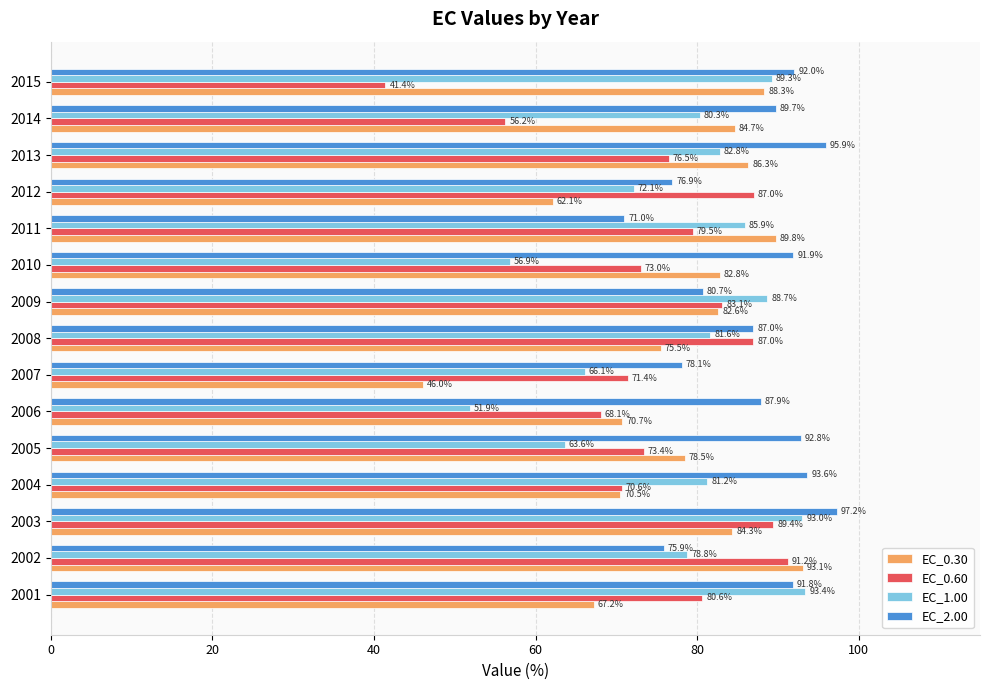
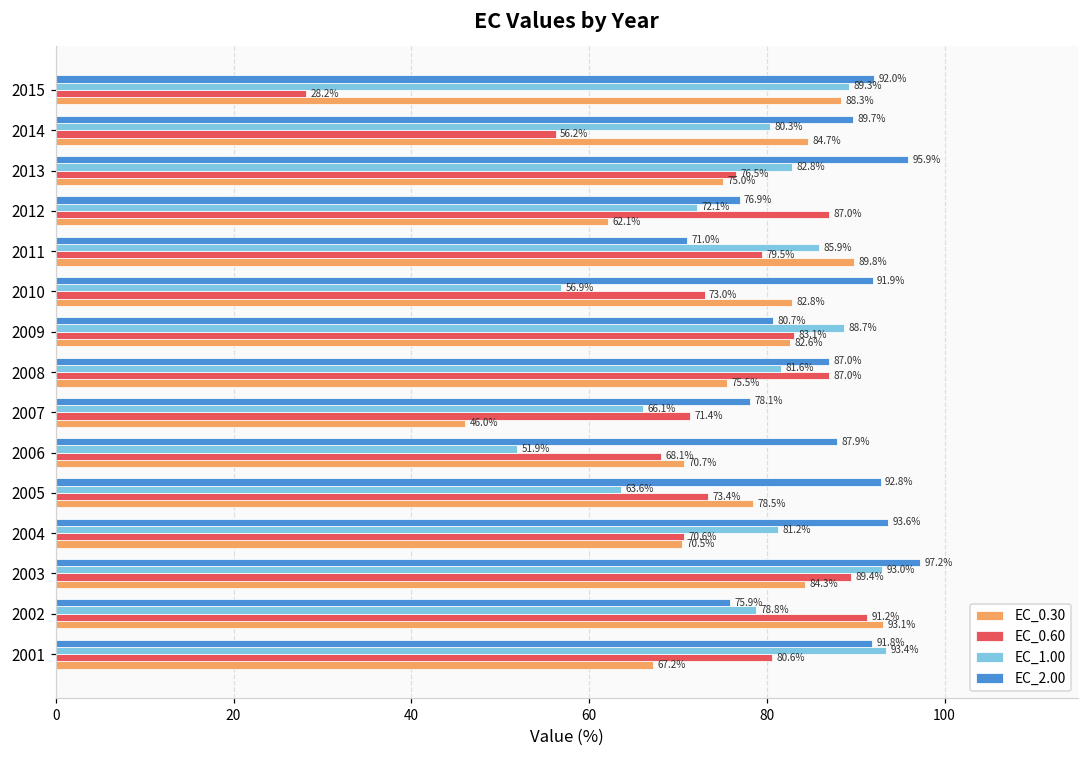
  {
    "EC_0.30": {
      "2015": "88.3%",
      "2014": "84.7%",
-     "2013": "86.3%",
+     "2013": "75.0%",
      "2012": "62.1%",
      "2011": "89.8%",
      "2010": "82.8%",
      "2008": "75.5%",
      "2007": "46.0%",
      "2006": "70.7%",
      "2005": "78.5%",
      "2003": "84.3%",
      "2002": "93.1%",
      "2001": "67.2%"
    },
    "EC_0.60": {
-     "2015": "41.4%",
+     "2015": "28.2%",
      "2014": "56.2%",
      "2013": "76.5%",
      "2012": "87.0%",
      "2011": "79.5%",
      "2010": "73.0%",
      "2008": "87.0%",
      "2007": "71.4%",
      "2006": "68.1%",
      "2005": "73.4%",
      "2003": "89.4%",
      "2002": "91.2%",
      "2001": "80.6%"
    },
    "EC_1.00": {
      "2015": "89.3%",
      "2014": "80.3%",
      "2013": "82.8%",
      "2012": "72.1%",
      "2011": "85.9%",
      "2010": "56.9%",
      "2009": "88.7%",
      "2008": "81.6%",
      "2007": "66.1%",
      "2006": "51.9%",
      "2005": "63.6%",
      "2004": "81.2%",
      "2003": "93.0%",
      "2002": "78.8%",
      "2001": "93.4%"
    },
    "EC_2.00": {
      "2015": "92.0%",
      "2014": "89.7%",
      "2013": "95.9%",
      "2012": "76.9%",
      "2011": "71.0%",
      "2010": "91.9%",
      "2009": "80.7%",
      "2008": "87.0%",
      "2007": "78.1%",
      "2006": "87.9%",
      "2005": "92.8%",
      "2004": "93.6%",
      "2003": "97.2%",
      "2002": "75.9%",
      "2001": "91.8%"
    }
  }
